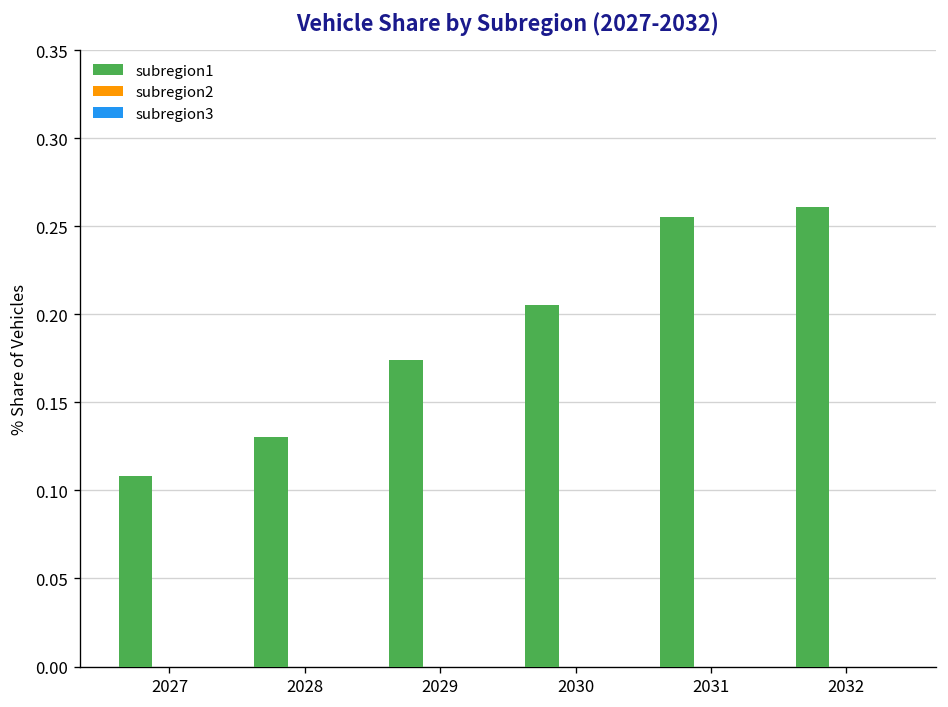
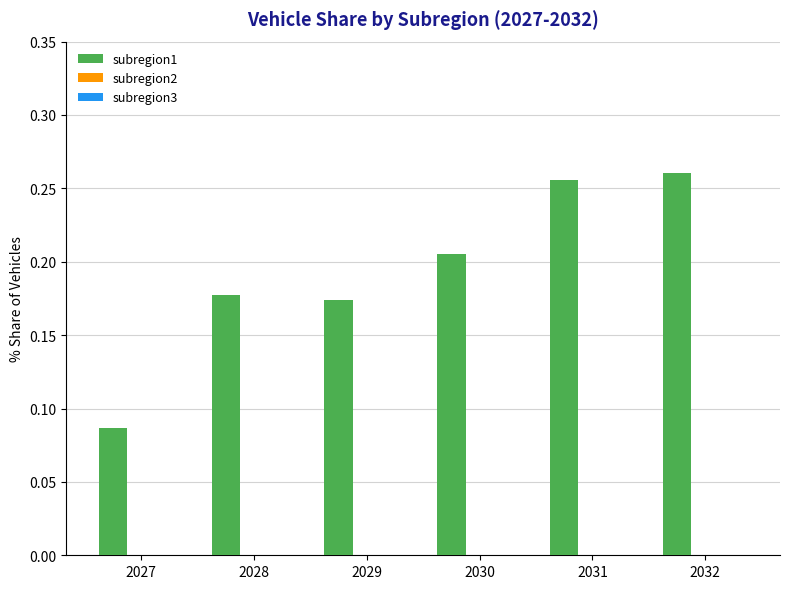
  {
    "subregion1": {
-     "2027": 0.108,
-     "2028": 0.130,
+     "2027": 0.087,
+     "2028": 0.177,
      "2029": 0.174,
      "2030": 0.205,
      "2031": 0.255,
      "2032": 0.261
    },
    "subregion2": {
      "2027": 0.000,
      "2028": 0.000,
      "2029": 0.000,
      "2030": 0.000,
      "2031": 0.000,
      "2032": 0.000
    },
    "subregion3": {
      "2027": 0.000,
      "2028": 0.000,
      "2029": 0.000,
      "2030": 0.000,
      "2031": 0.000,
      "2032": 0.000
    }
  }
